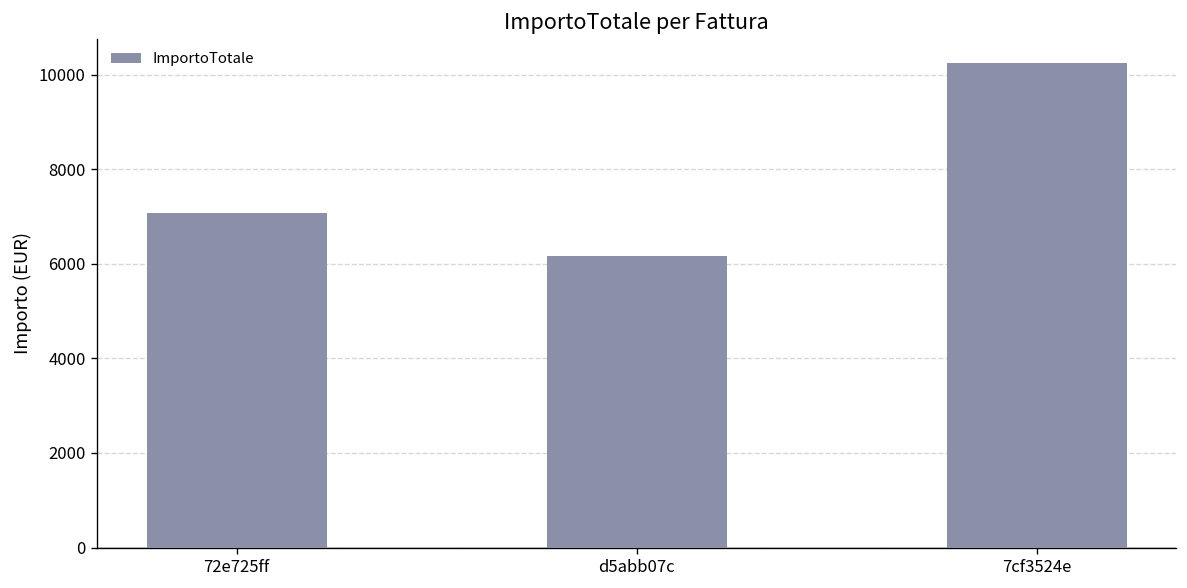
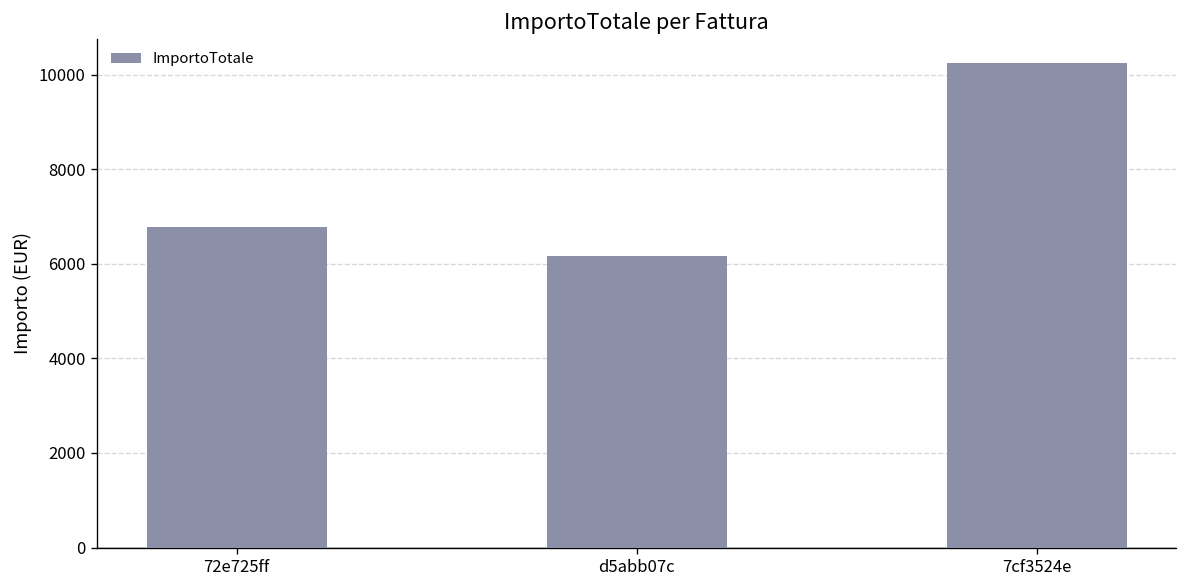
  {
-   "72e725ff": 7100,
+   "72e725ff": 6800,
    "d5abb07c": 6200,
    "7cf3524e": 10200
  }
